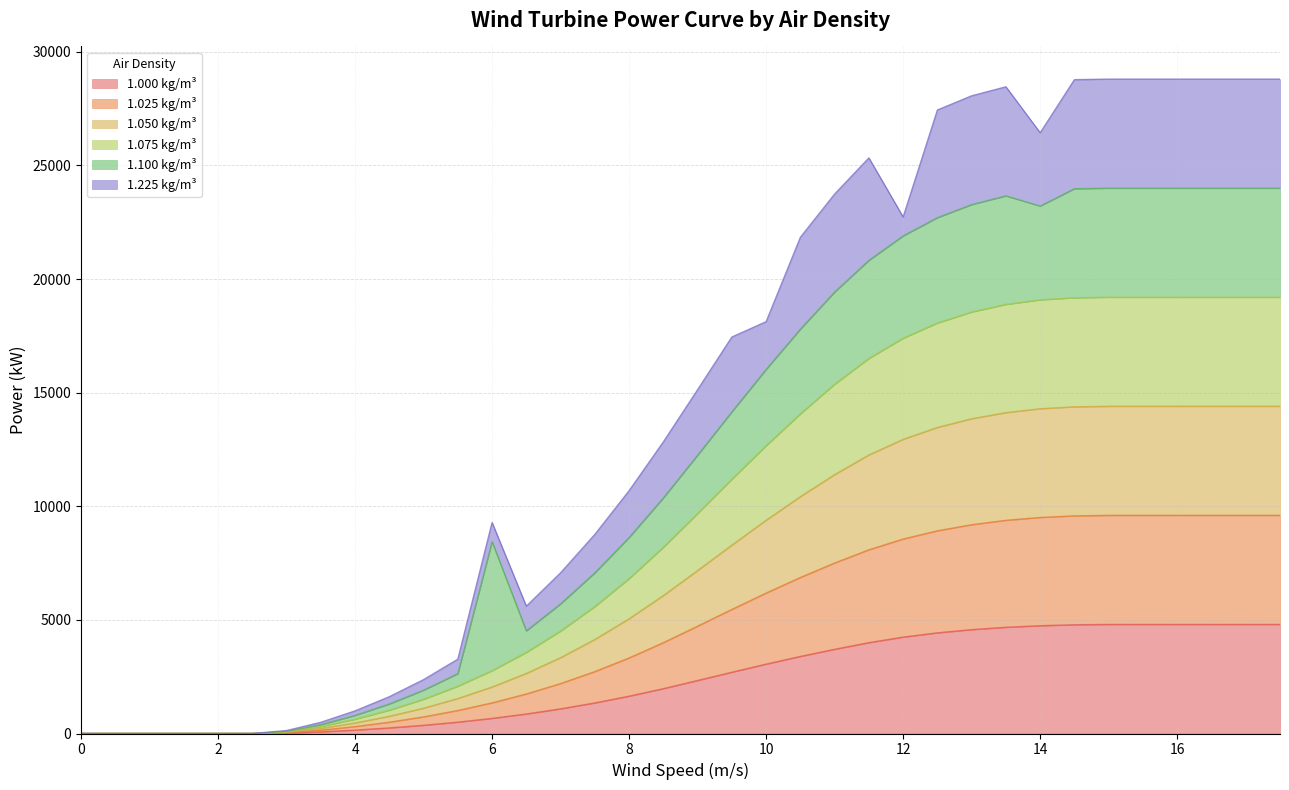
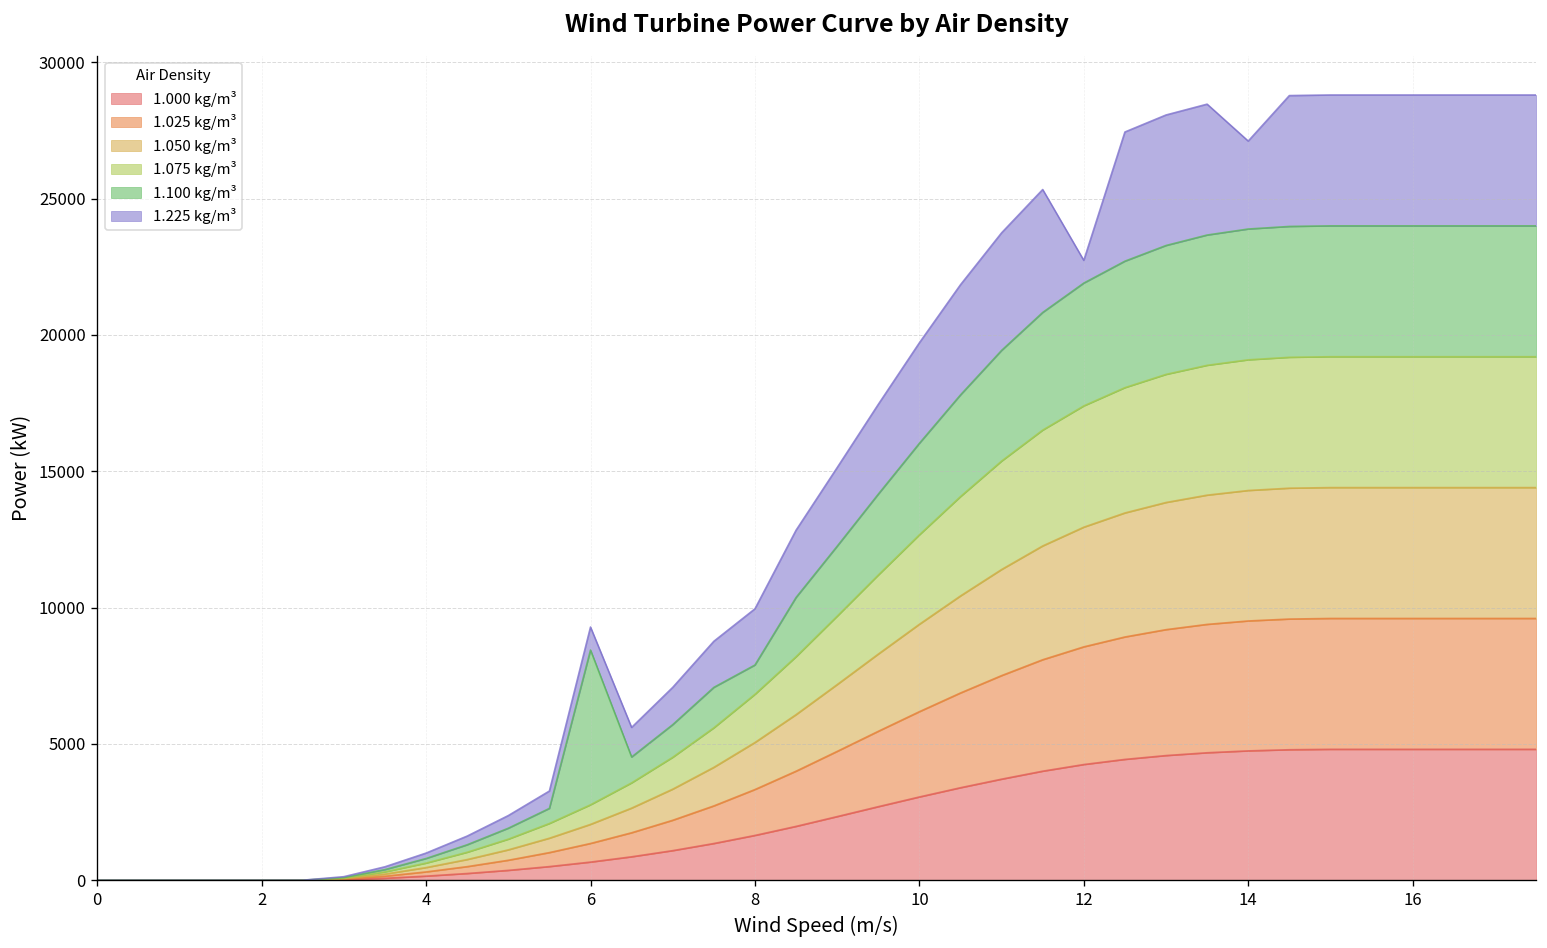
  {
    "1.100 kg/m³": {
      "4": 200,
      "6": 5700,
-     "8": 1800,
+     "8": 1100,
      "10": 3400,
      "12": 4500,
-     "14": 4100,
+     "14": 4800,
      "16": 4800
    },
    "1.225 kg/m³": {
      "4": 200,
      "6": 800,
      "8": 2100,
-     "10": 2100,
+     "10": 3700,
      "12": 800,
      "14": 3200,
      "16": 4800
    }
  }
